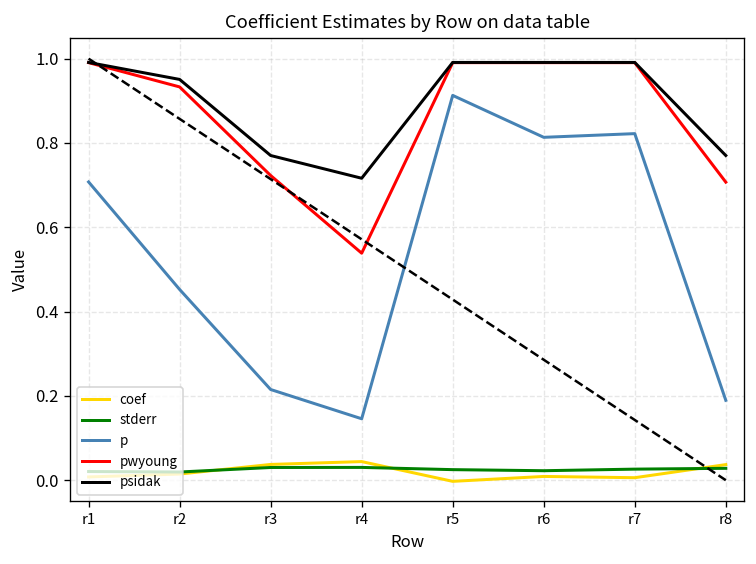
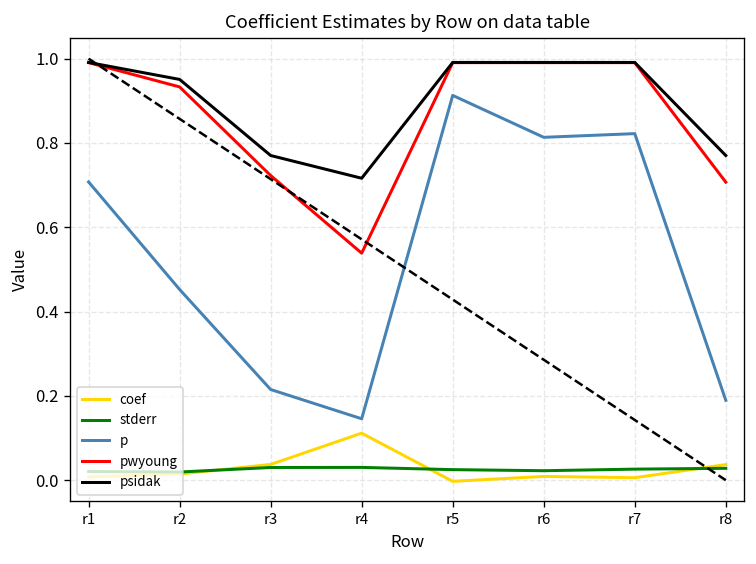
  {
    "coef": {
      "r3": 0.04,
-     "r4": 0.04,
+     "r4": 0.11,
      "r5": 0.00,
      "r6": 0.01,
      "r7": 0.01,
      "r8": 0.04
    },
    "stderr": {
      "r3": 0.03,
      "r4": 0.03,
      "r5": 0.03,
      "r6": 0.02,
      "r7": 0.03,
      "r8": 0.03
    },
    "p": {
      "r1": 0.71,
      "r2": 0.45,
      "r3": 0.22,
      "r4": 0.15,
      "r5": 0.91,
      "r6": 0.81,
      "r7": 0.82,
      "r8": 0.19
    },
    "pwyoung": {
      "r2": 0.93,
      "r4": 0.54,
      "r8": 0.71
    }
  }
